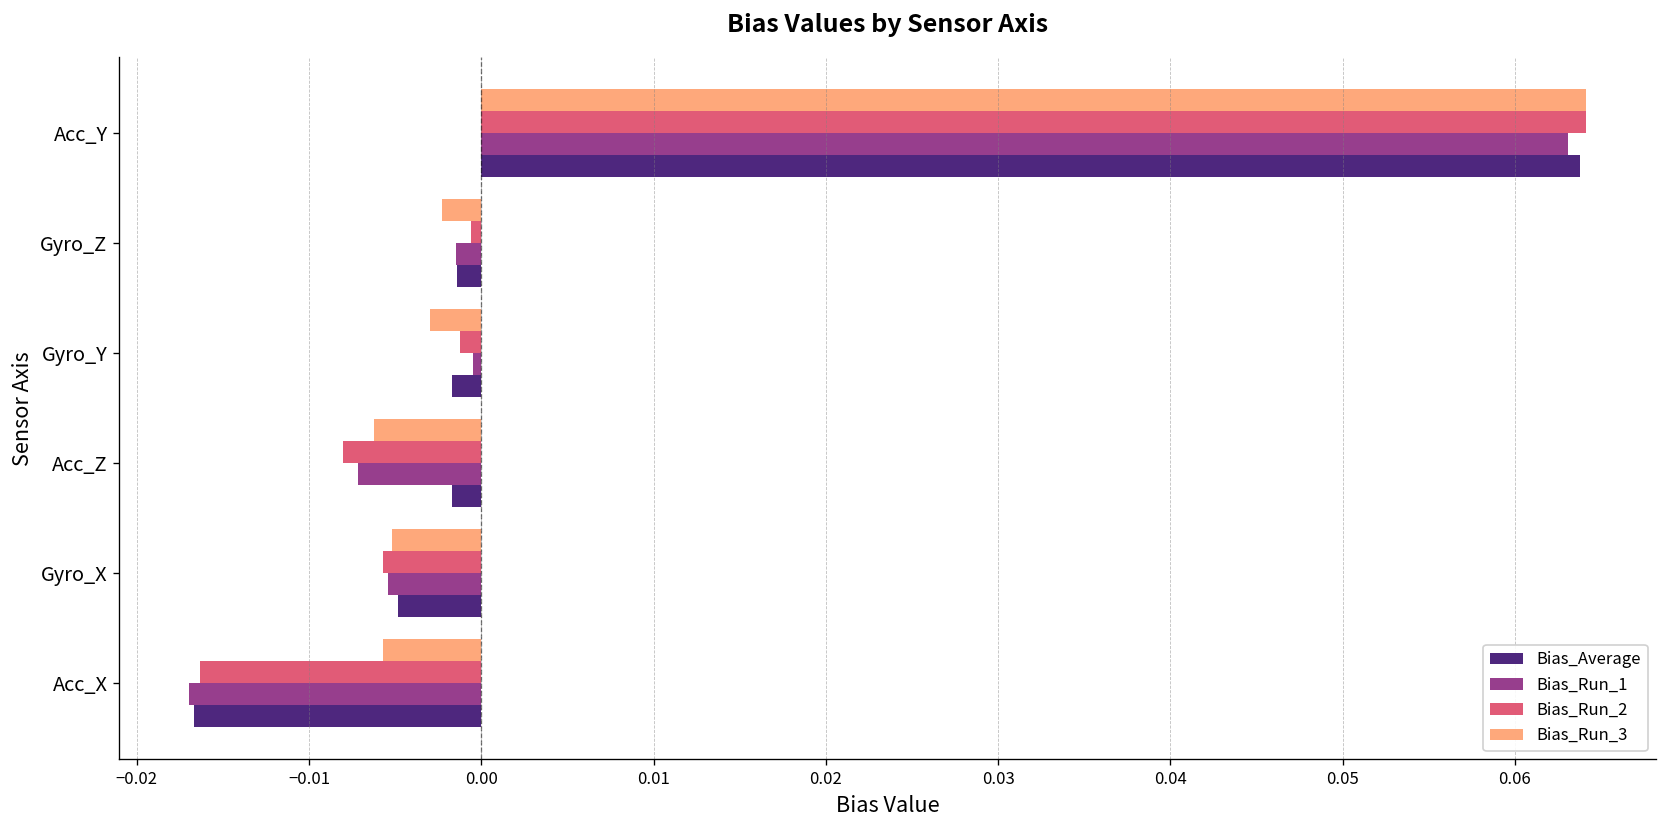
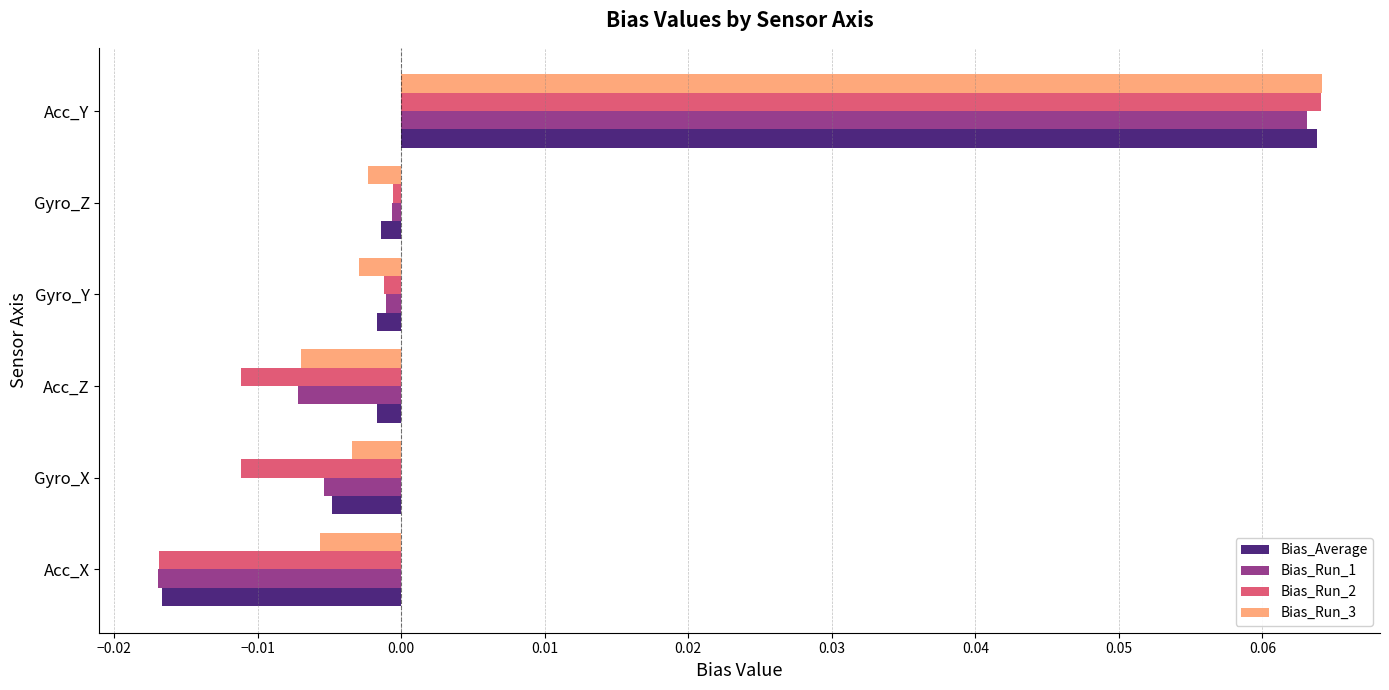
  {
    "Bias_Average": {
      "Acc_Y": 0.0638,
      "Gyro_Z": -0.0014,
      "Gyro_Y": -0.0017,
      "Acc_Z": -0.0017,
      "Gyro_X": -0.0048,
      "Acc_X": -0.0167
    },
    "Bias_Run_1": {
      "Acc_Y": 0.0631,
-     "Gyro_Z": -0.0015,
-     "Gyro_Y": -0.0005,
+     "Gyro_Z": -0.0007,
+     "Gyro_Y": -0.0010,
      "Acc_Z": -0.0072,
      "Gyro_X": -0.0054,
      "Acc_X": -0.0170
    },
    "Bias_Run_2": {
      "Acc_Y": 0.0641,
      "Gyro_Z": -0.0006,
      "Gyro_Y": -0.0012,
-     "Acc_Z": -0.0080,
-     "Gyro_X": -0.0057,
-     "Acc_X": -0.0163
+     "Acc_Z": -0.0112,
+     "Gyro_X": -0.0111,
+     "Acc_X": -0.0169
    },
    "Bias_Run_3": {
      "Acc_Y": 0.0641,
      "Gyro_Z": -0.0023,
      "Gyro_Y": -0.0030,
-     "Acc_Z": -0.0063,
-     "Gyro_X": -0.0052,
+     "Acc_Z": -0.0070,
+     "Gyro_X": -0.0034,
      "Acc_X": -0.0057
    }
  }
